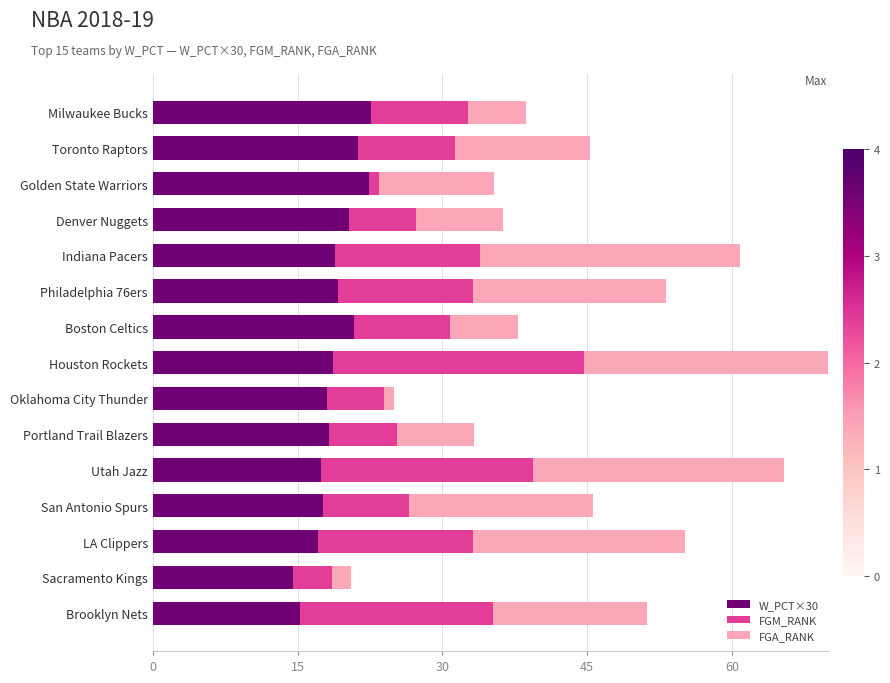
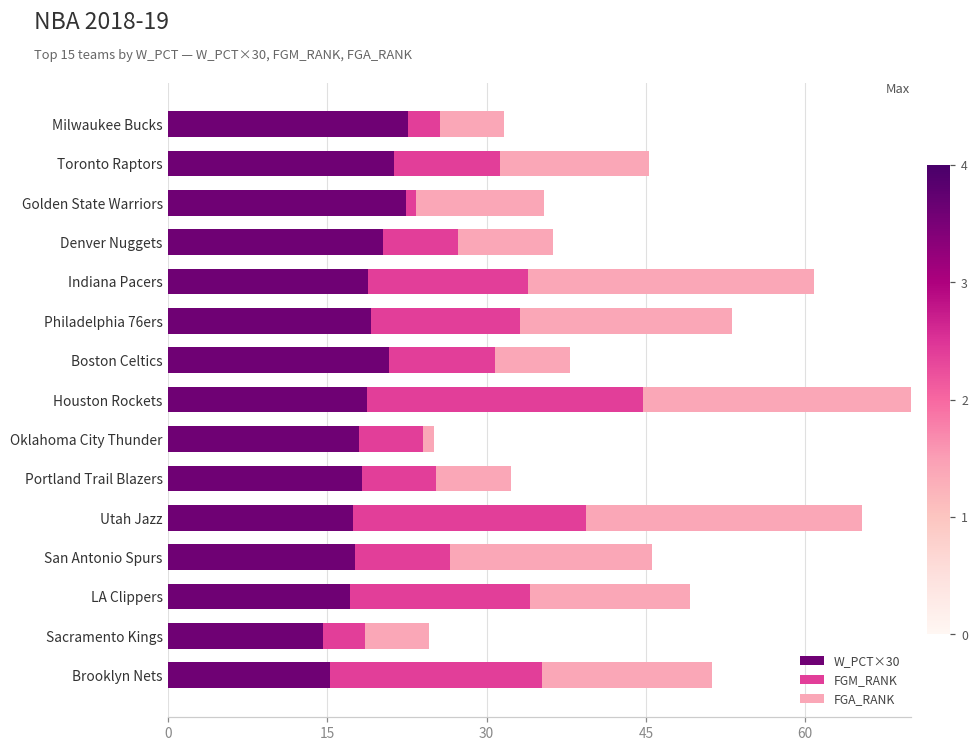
  {
    "W_PCT×30": {
      "Milwaukee Bucks": 23,
      "Toronto Raptors": 21,
      "Golden State Warriors": 22,
      "Denver Nuggets": 20,
      "Indiana Pacers": 19,
      "Philadelphia 76ers": 19,
      "Boston Celtics": 21,
      "Houston Rockets": 19,
      "Oklahoma City Thunder": 18,
      "Portland Trail Blazers": 18,
      "Utah Jazz": 17,
      "San Antonio Spurs": 18,
      "LA Clippers": 17,
      "Sacramento Kings": 15,
      "Brooklyn Nets": 15
    },
    "FGM_RANK": {
-     "Milwaukee Bucks": 10,
+     "Milwaukee Bucks": 3,
      "Toronto Raptors": 10,
      "Golden State Warriors": 1,
      "Denver Nuggets": 7,
      "Indiana Pacers": 15,
      "Philadelphia 76ers": 14,
      "Boston Celtics": 10,
      "Houston Rockets": 26,
      "Oklahoma City Thunder": 6,
      "Portland Trail Blazers": 7,
      "Utah Jazz": 22,
      "San Antonio Spurs": 9,
-     "LA Clippers": 16,
+     "LA Clippers": 17,
      "Sacramento Kings": 4,
      "Brooklyn Nets": 20
    },
    "FGA_RANK": {
      "Milwaukee Bucks": 6,
      "Toronto Raptors": 14,
      "Golden State Warriors": 12,
      "Denver Nuggets": 9,
      "Indiana Pacers": 27,
      "Philadelphia 76ers": 20,
      "Boston Celtics": 7,
      "Oklahoma City Thunder": 1,
-     "Portland Trail Blazers": 8,
+     "Portland Trail Blazers": 7,
      "Utah Jazz": 26,
      "San Antonio Spurs": 19,
-     "LA Clippers": 22,
-     "Sacramento Kings": 2,
+     "LA Clippers": 15,
+     "Sacramento Kings": 6,
      "Brooklyn Nets": 16
    }
  }
